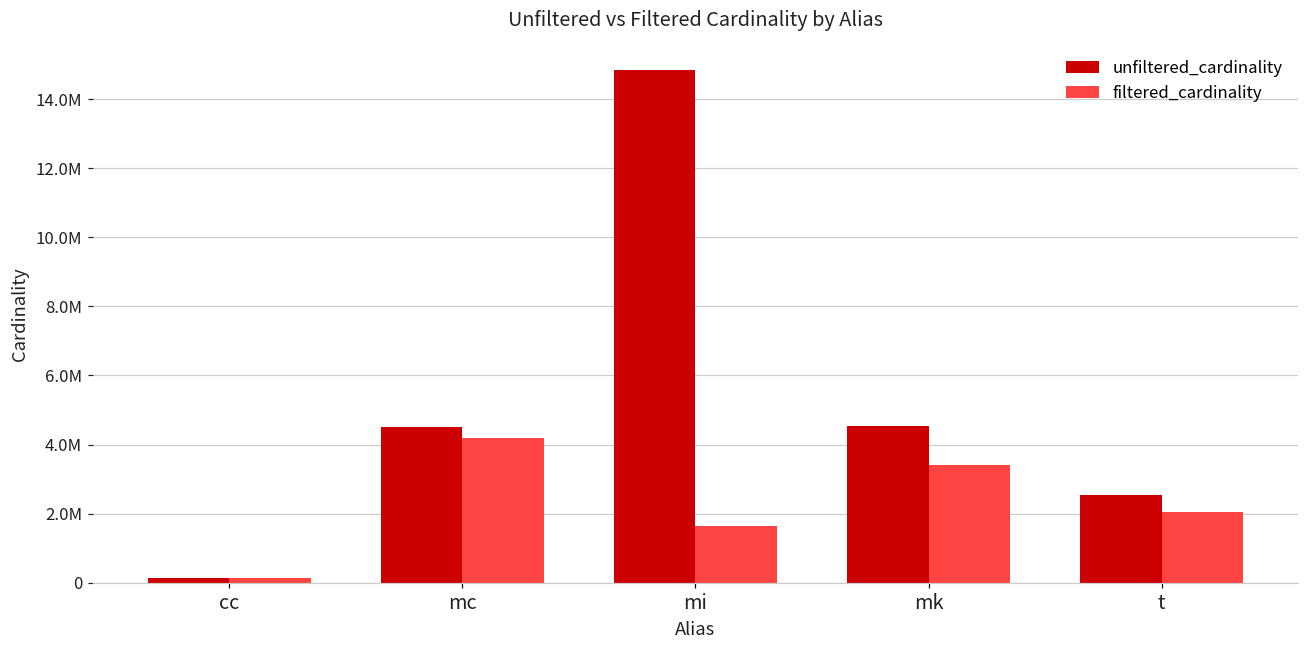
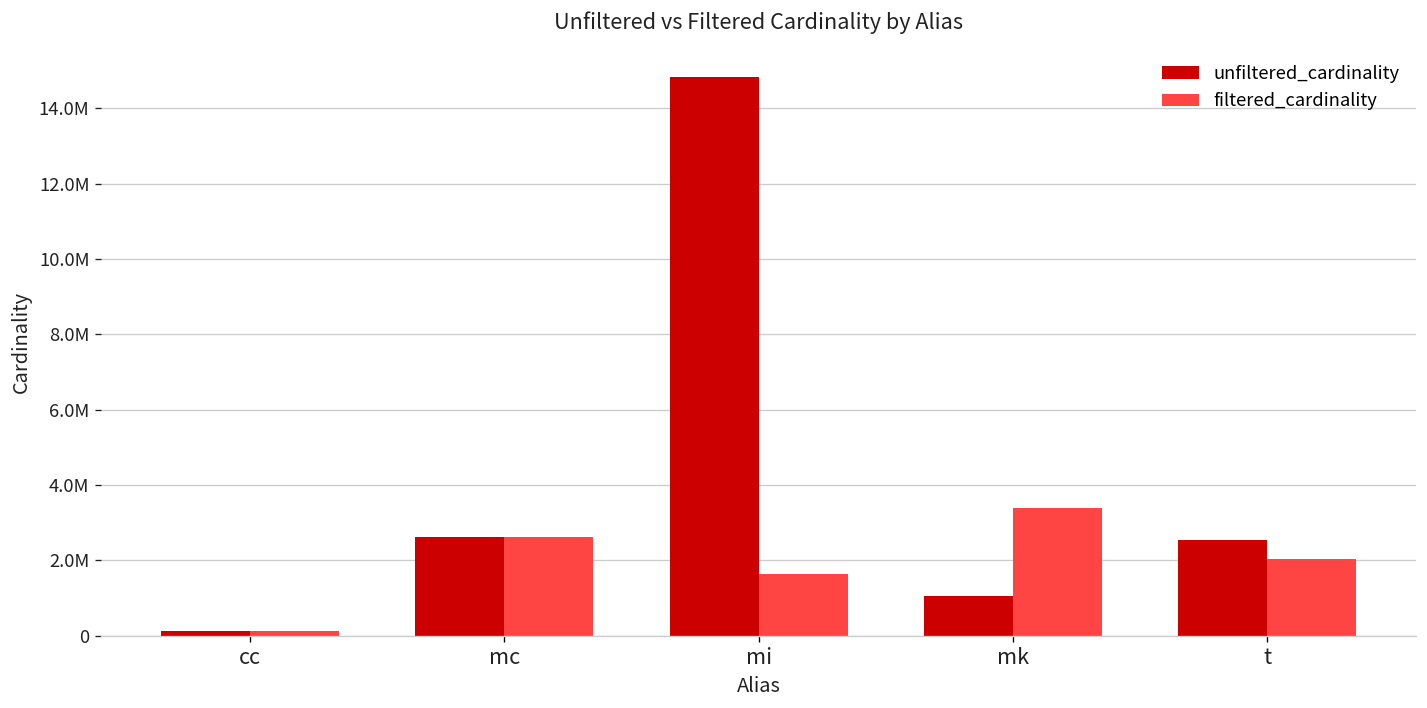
  {
    "unfiltered_cardinality": {
      "cc": 100000,
-     "mc": 4500000,
+     "mc": 2600000,
      "mi": 14800000,
-     "mk": 4500000,
+     "mk": 1100000,
      "t": 2500000
    },
    "filtered_cardinality": {
      "cc": 100000,
-     "mc": 4200000,
+     "mc": 2600000,
      "mi": 1600000,
      "mk": 3400000,
      "t": 2000000
    }
  }
